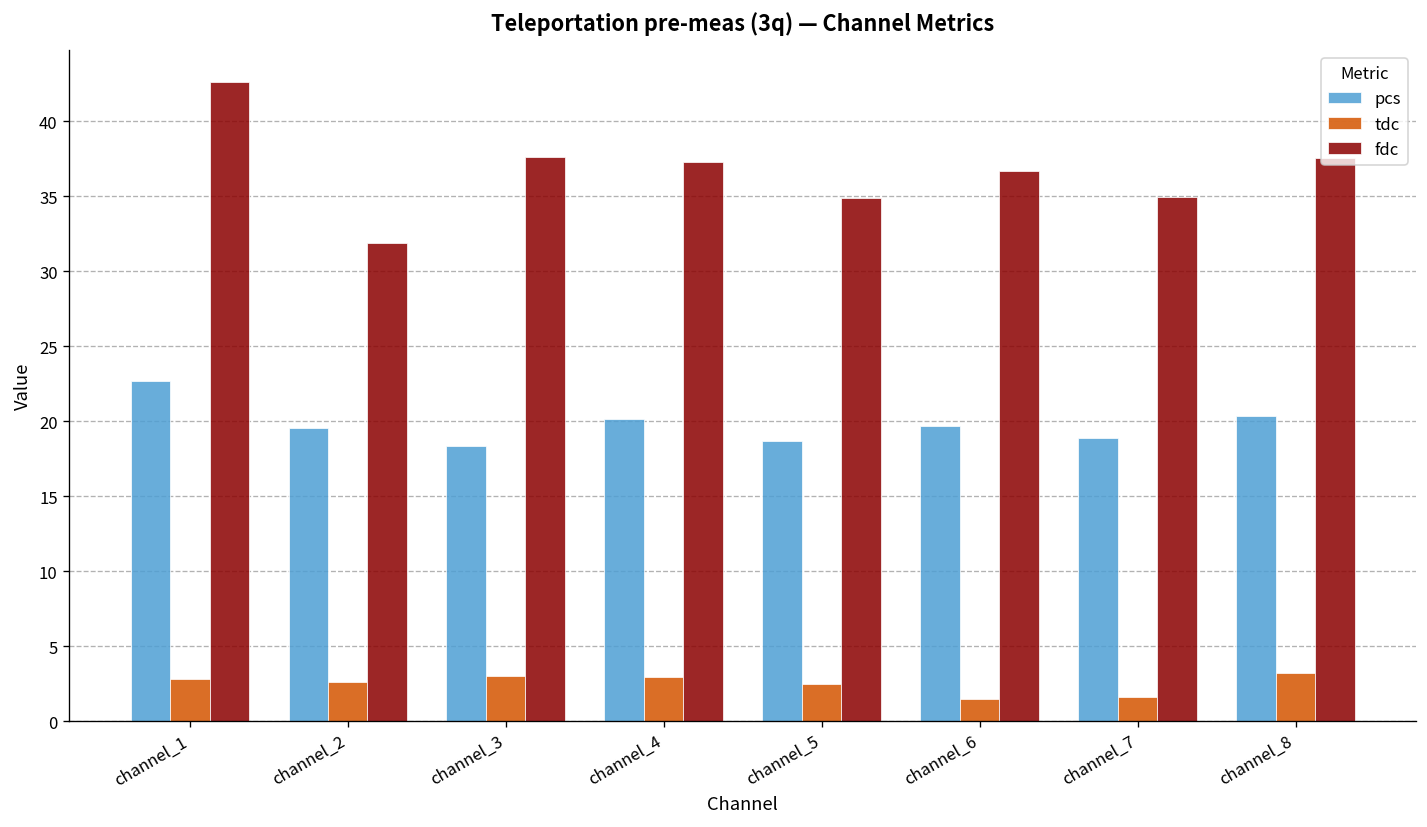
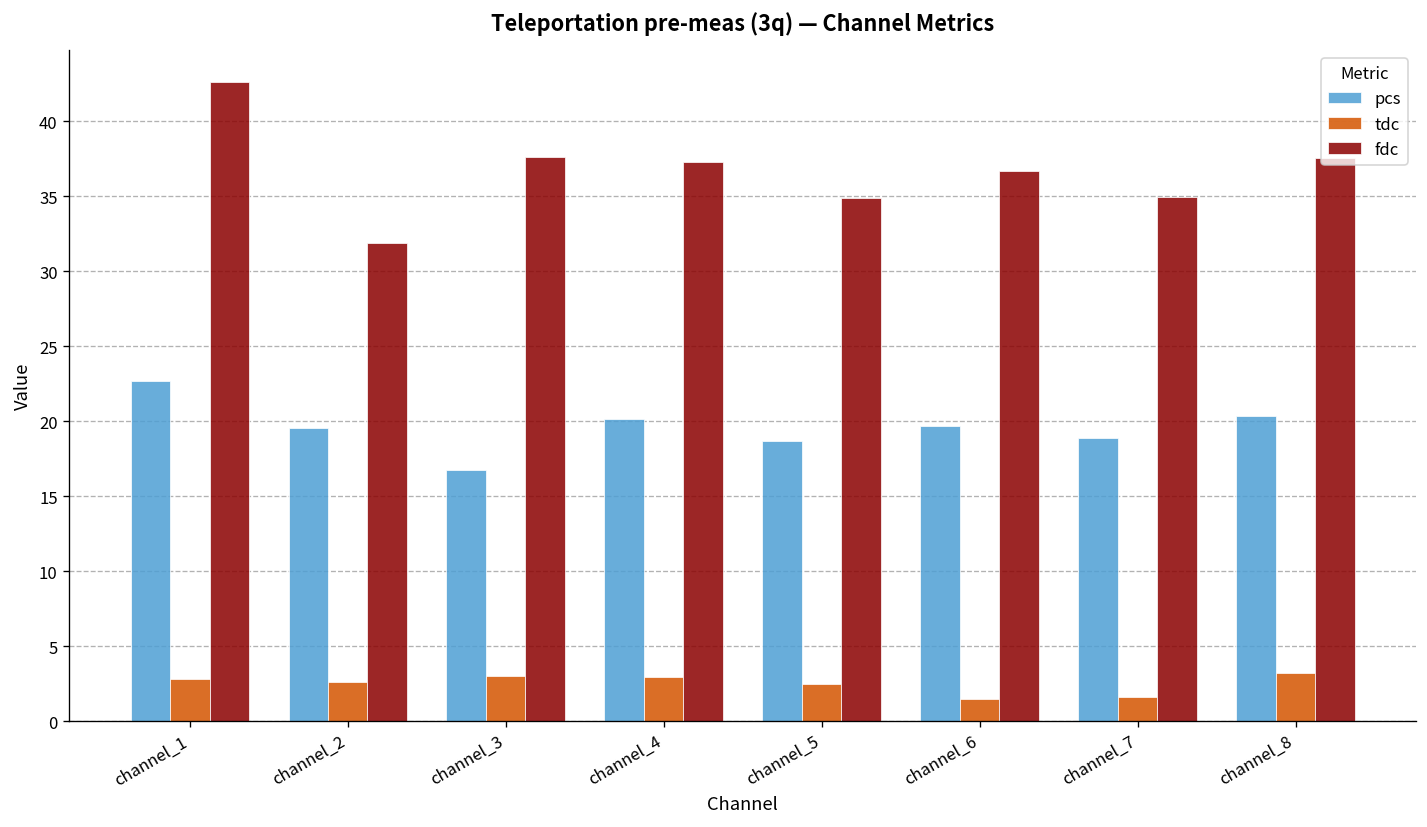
  {
    "pcs": {
      "channel_1": 22.7,
      "channel_2": 19.6,
-     "channel_3": 18.3,
+     "channel_3": 16.7,
      "channel_4": 20.1,
      "channel_5": 18.7,
      "channel_6": 19.7,
      "channel_7": 18.9,
      "channel_8": 20.4
    },
    "tdc": {
      "channel_1": 2.8,
      "channel_2": 2.6,
      "channel_3": 3.0,
      "channel_4": 3.0,
      "channel_5": 2.5,
      "channel_6": 1.5,
      "channel_7": 1.6,
      "channel_8": 3.2
    },
    "fdc": {
      "channel_1": 42.6,
      "channel_2": 31.9,
      "channel_3": 37.6,
      "channel_4": 37.3,
      "channel_5": 34.9,
      "channel_6": 36.7,
      "channel_7": 35.0
    }
  }
